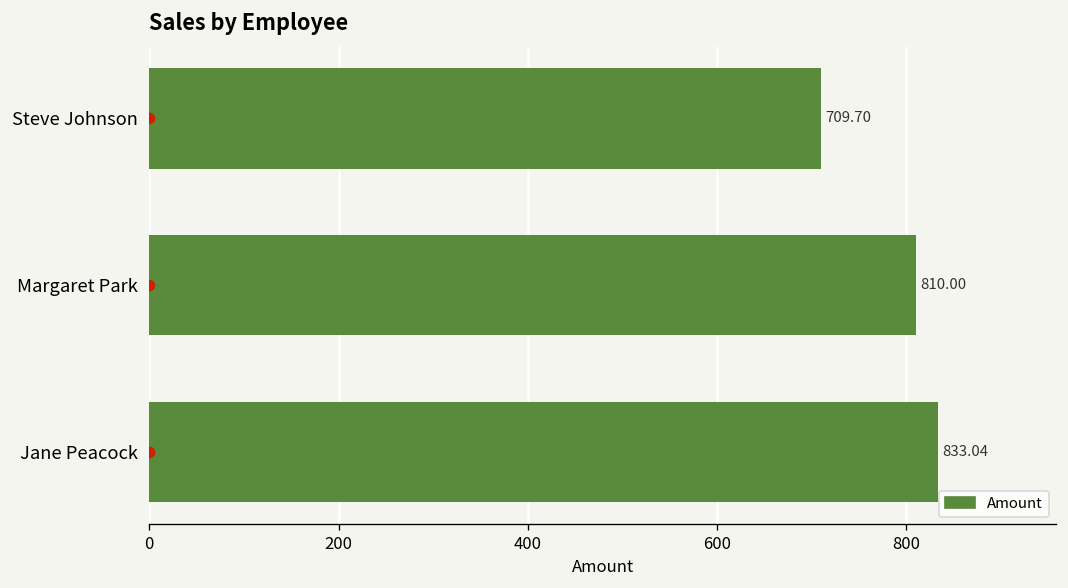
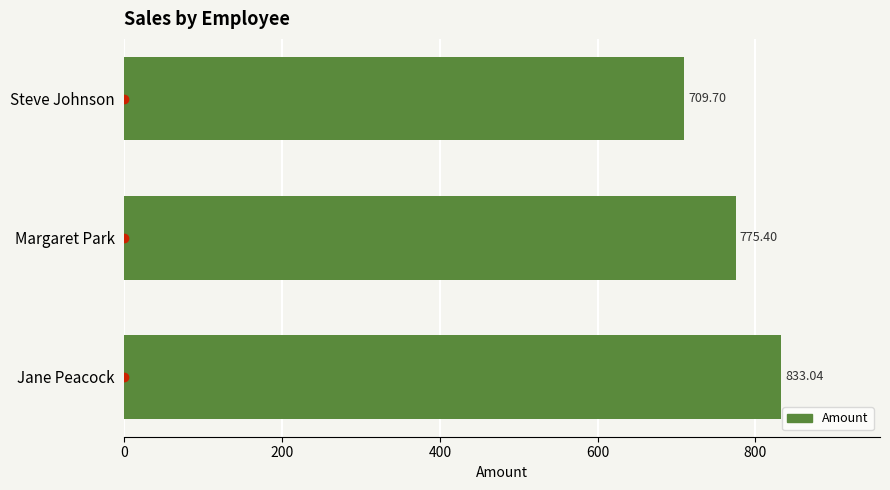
  {
    "Amount": {
      "Steve Johnson": 709.70,
-     "Margaret Park": 810.00,
+     "Margaret Park": 775.40,
      "Jane Peacock": 833.04
    }
  }
